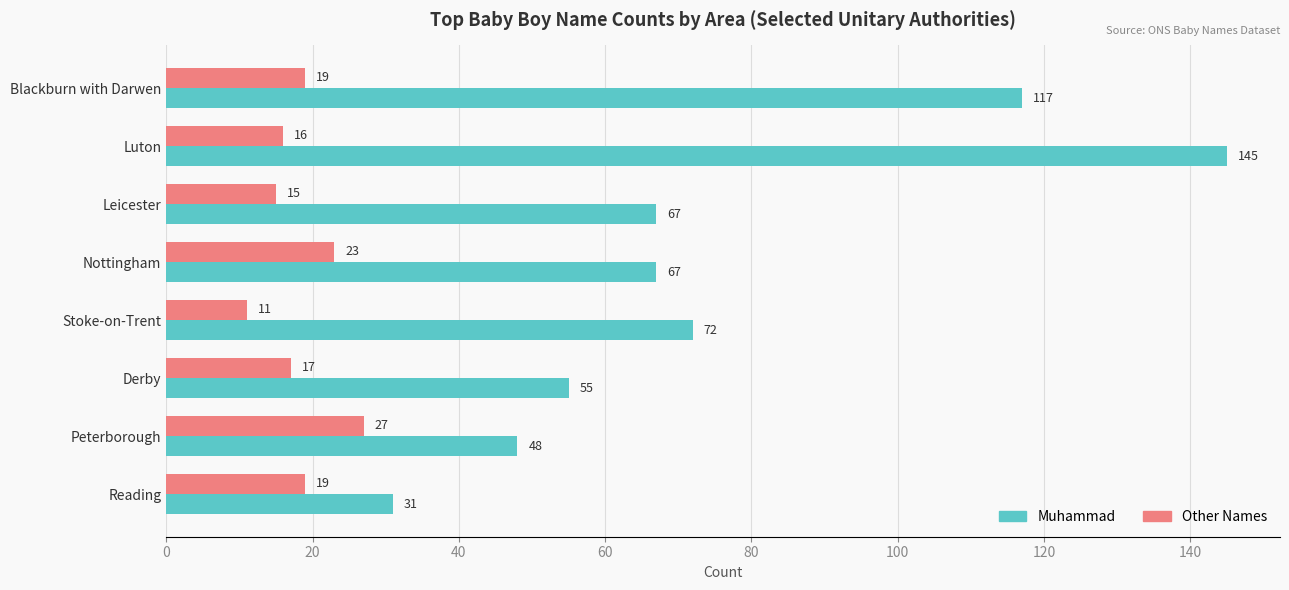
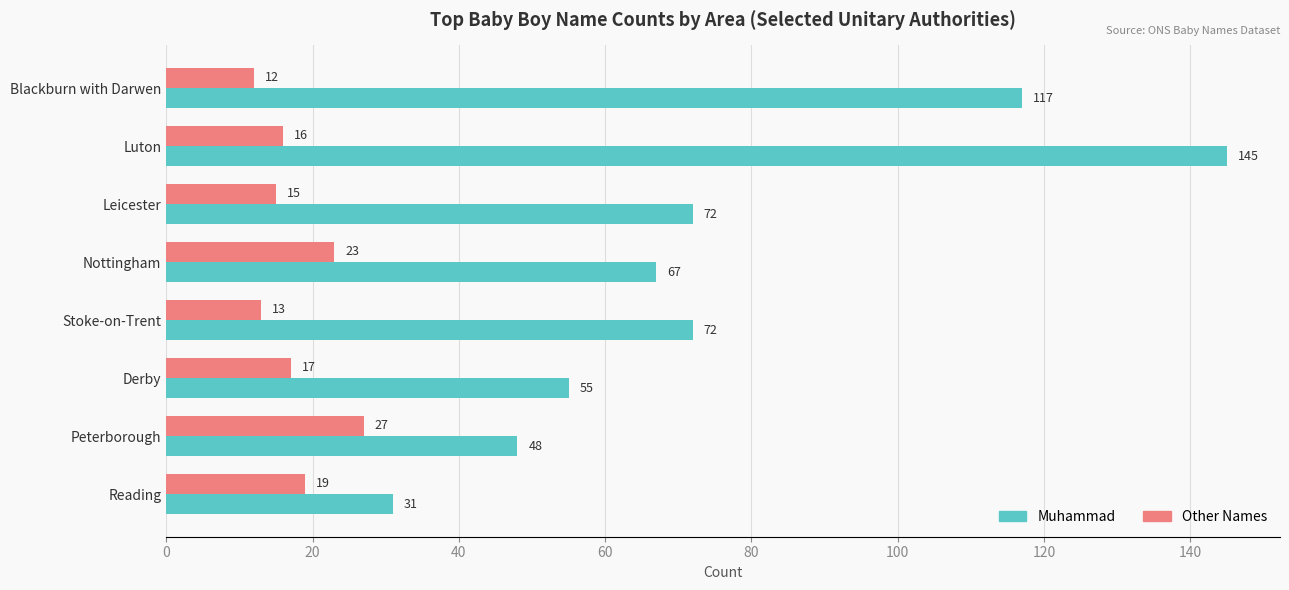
  {
    "Muhammad": {
      "Blackburn with Darwen": 117,
      "Luton": 145,
-     "Leicester": 67,
+     "Leicester": 72,
      "Nottingham": 67,
      "Stoke-on-Trent": 72,
      "Derby": 55,
      "Peterborough": 48,
      "Reading": 31
    },
    "Other Names": {
-     "Blackburn with Darwen": 19,
+     "Blackburn with Darwen": 12,
      "Luton": 16,
      "Leicester": 15,
      "Nottingham": 23,
-     "Stoke-on-Trent": 11,
+     "Stoke-on-Trent": 13,
      "Derby": 17,
      "Peterborough": 27,
      "Reading": 19
    }
  }
